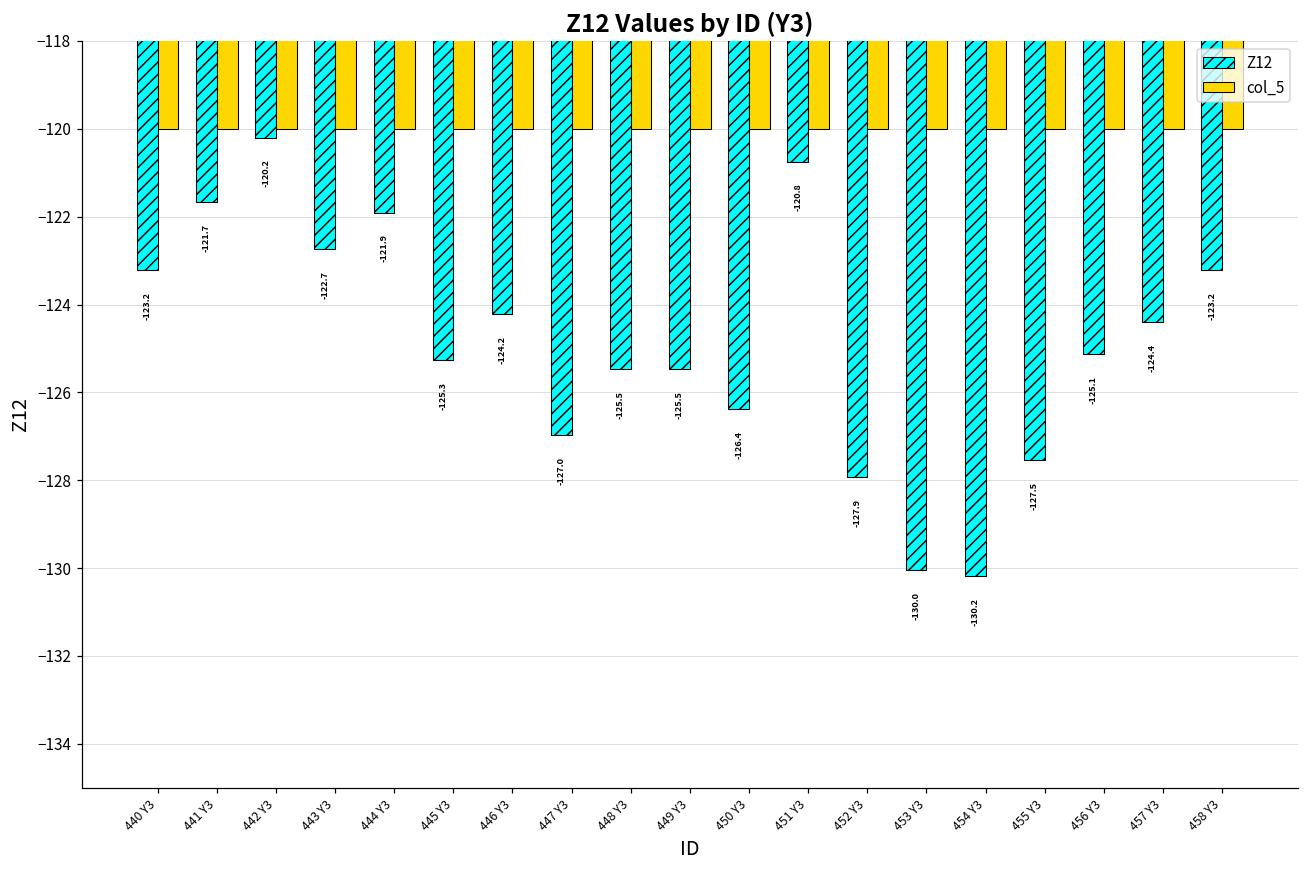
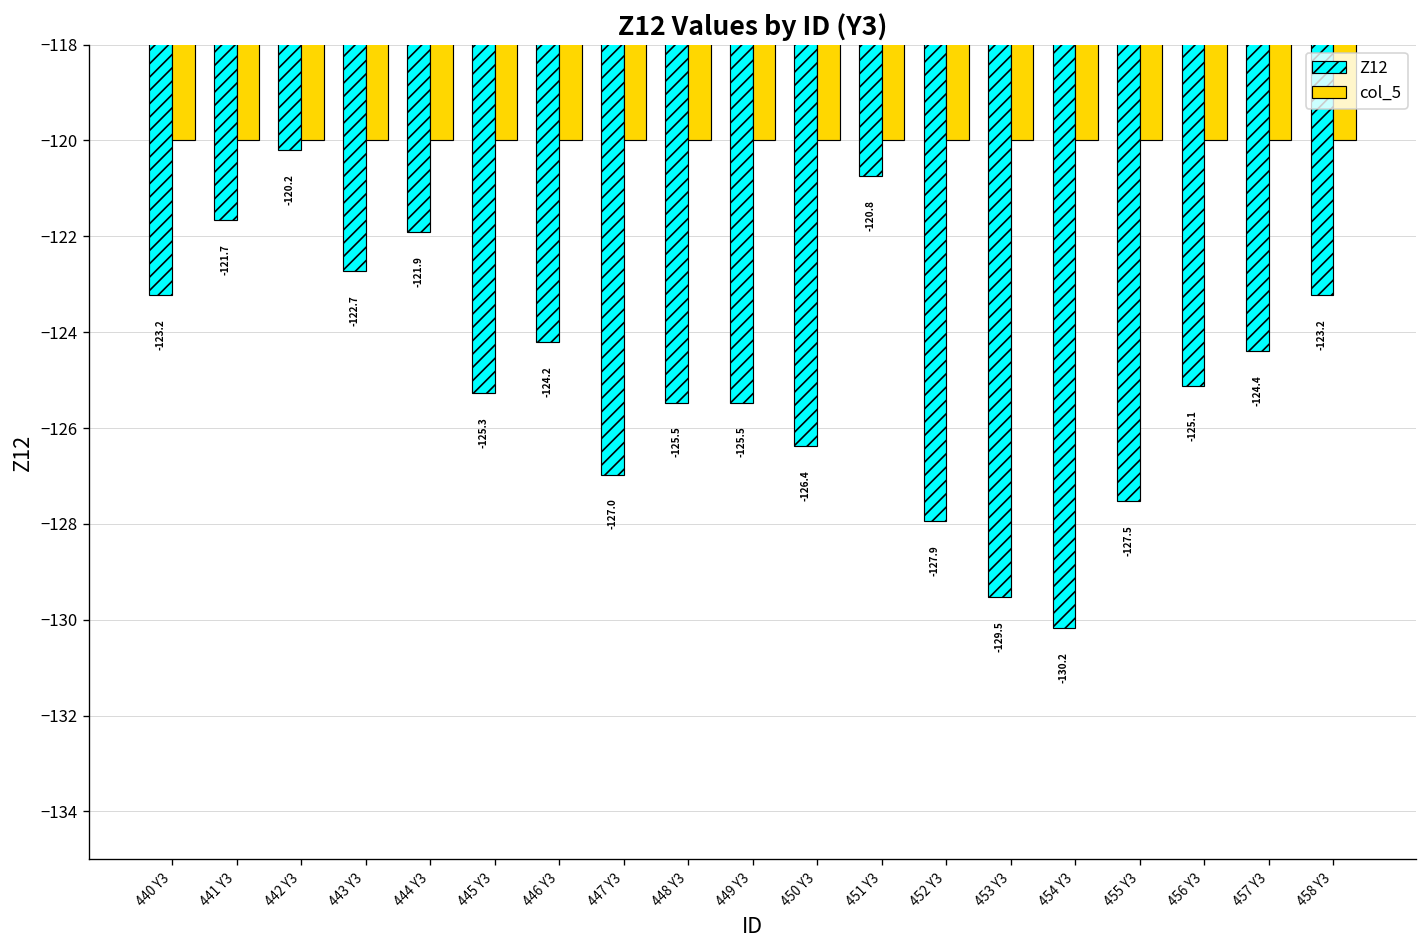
  {
    "Z12": {
      "440 Y3": -123.2,
      "441 Y3": -121.7,
      "442 Y3": -120.2,
      "443 Y3": -122.7,
      "444 Y3": -121.9,
      "445 Y3": -125.3,
      "446 Y3": -124.2,
      "447 Y3": -127.0,
      "448 Y3": -125.5,
      "449 Y3": -125.5,
      "450 Y3": -126.4,
      "451 Y3": -120.8,
      "452 Y3": -127.9,
-     "453 Y3": -130.0,
+     "453 Y3": -129.5,
      "454 Y3": -130.2,
      "455 Y3": -127.5,
      "456 Y3": -125.1,
      "457 Y3": -124.4,
      "458 Y3": -123.2
    },
    "col_5": {
      "440 Y3": -120.0,
      "441 Y3": -120.0,
      "442 Y3": -120.0,
      "443 Y3": -120.0,
      "444 Y3": -120.0,
      "445 Y3": -120.0,
      "446 Y3": -120.0,
      "447 Y3": -120.0,
      "448 Y3": -120.0,
      "449 Y3": -120.0,
      "450 Y3": -120.0,
      "451 Y3": -120.0,
      "452 Y3": -120.0,
      "453 Y3": -120.0,
      "454 Y3": -120.0,
      "455 Y3": -120.0,
      "456 Y3": -120.0,
      "457 Y3": -120.0,
      "458 Y3": -120.0
    }
  }
